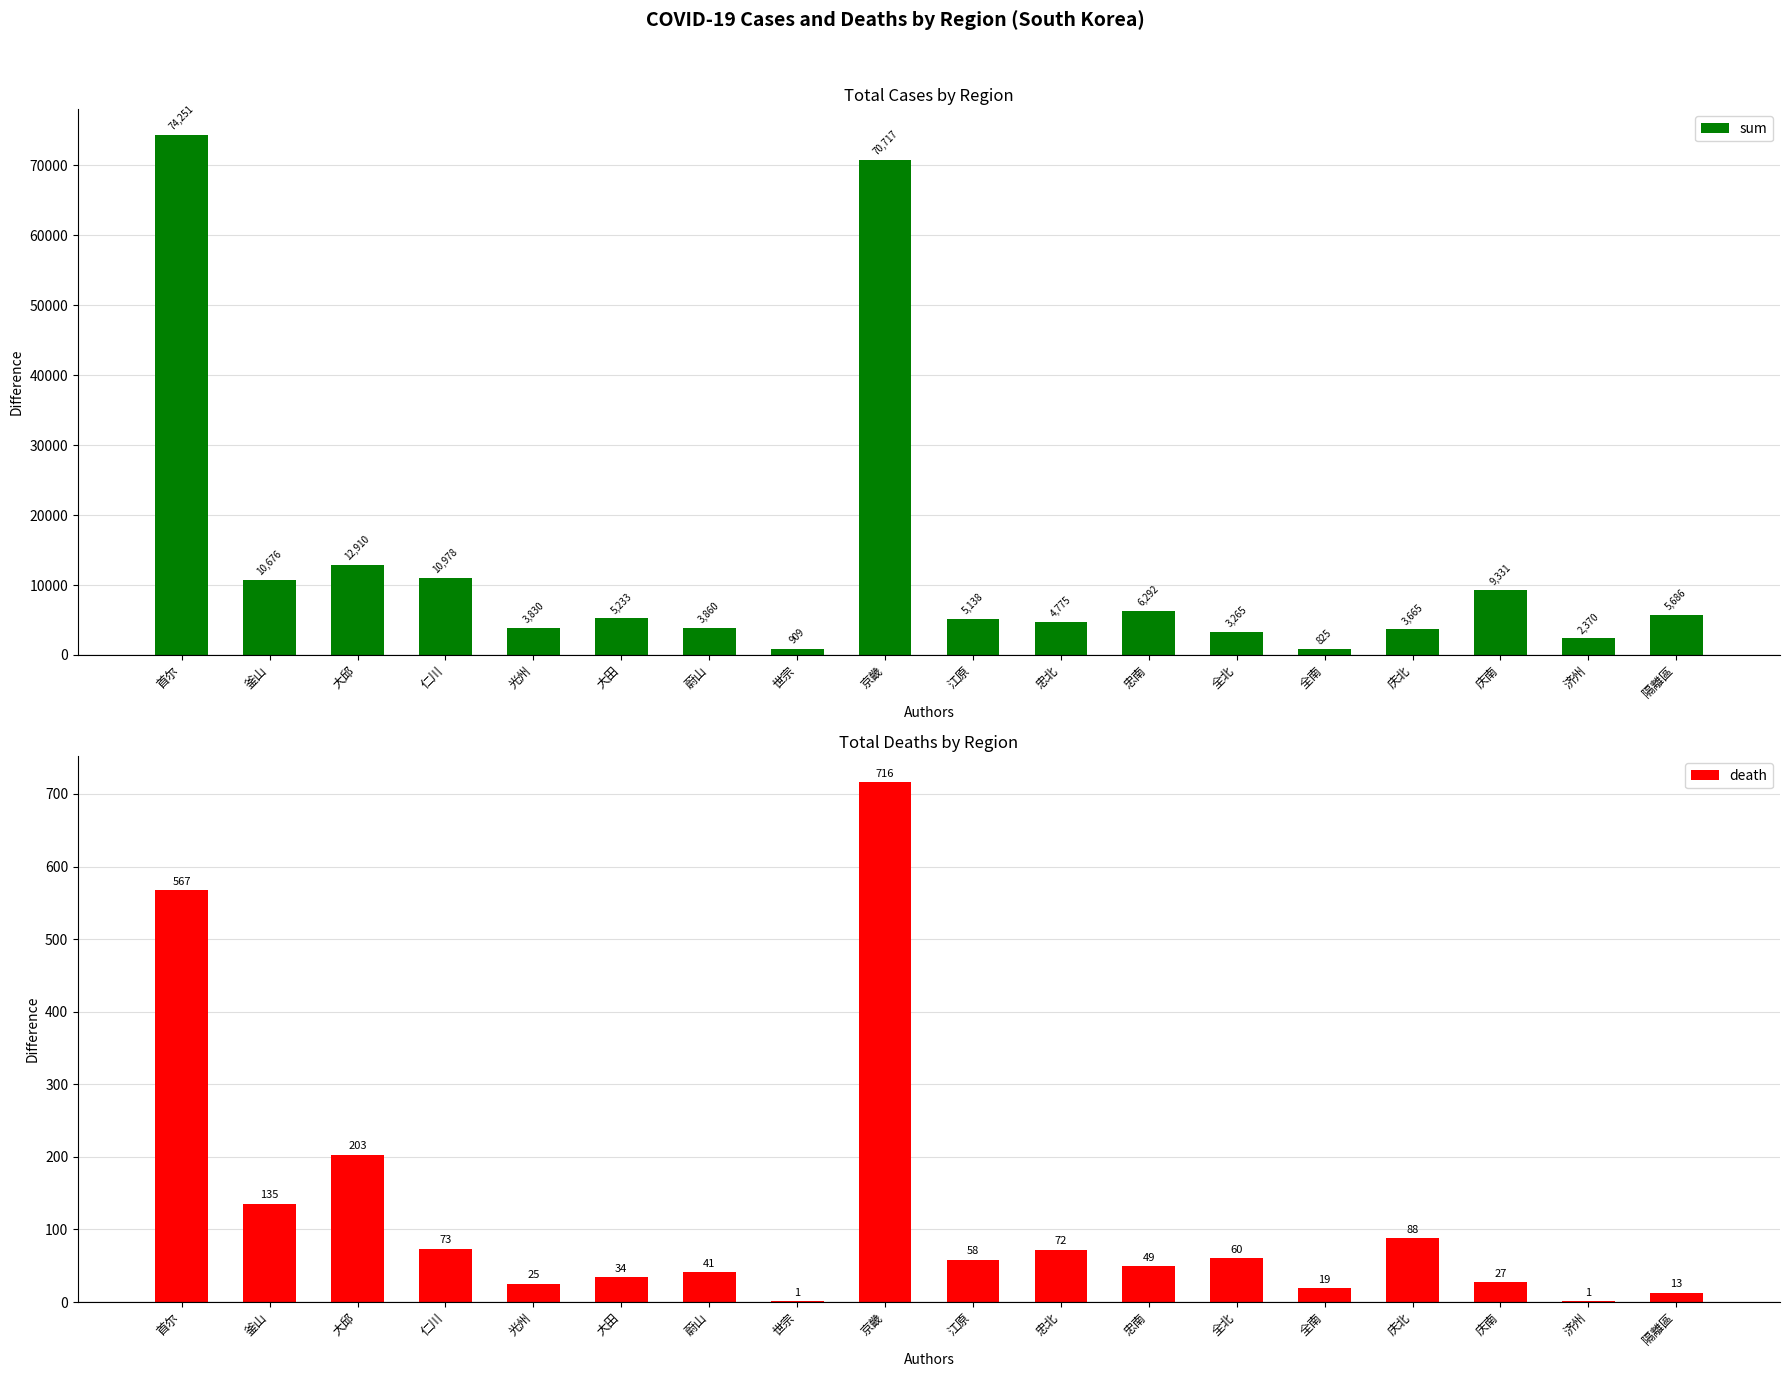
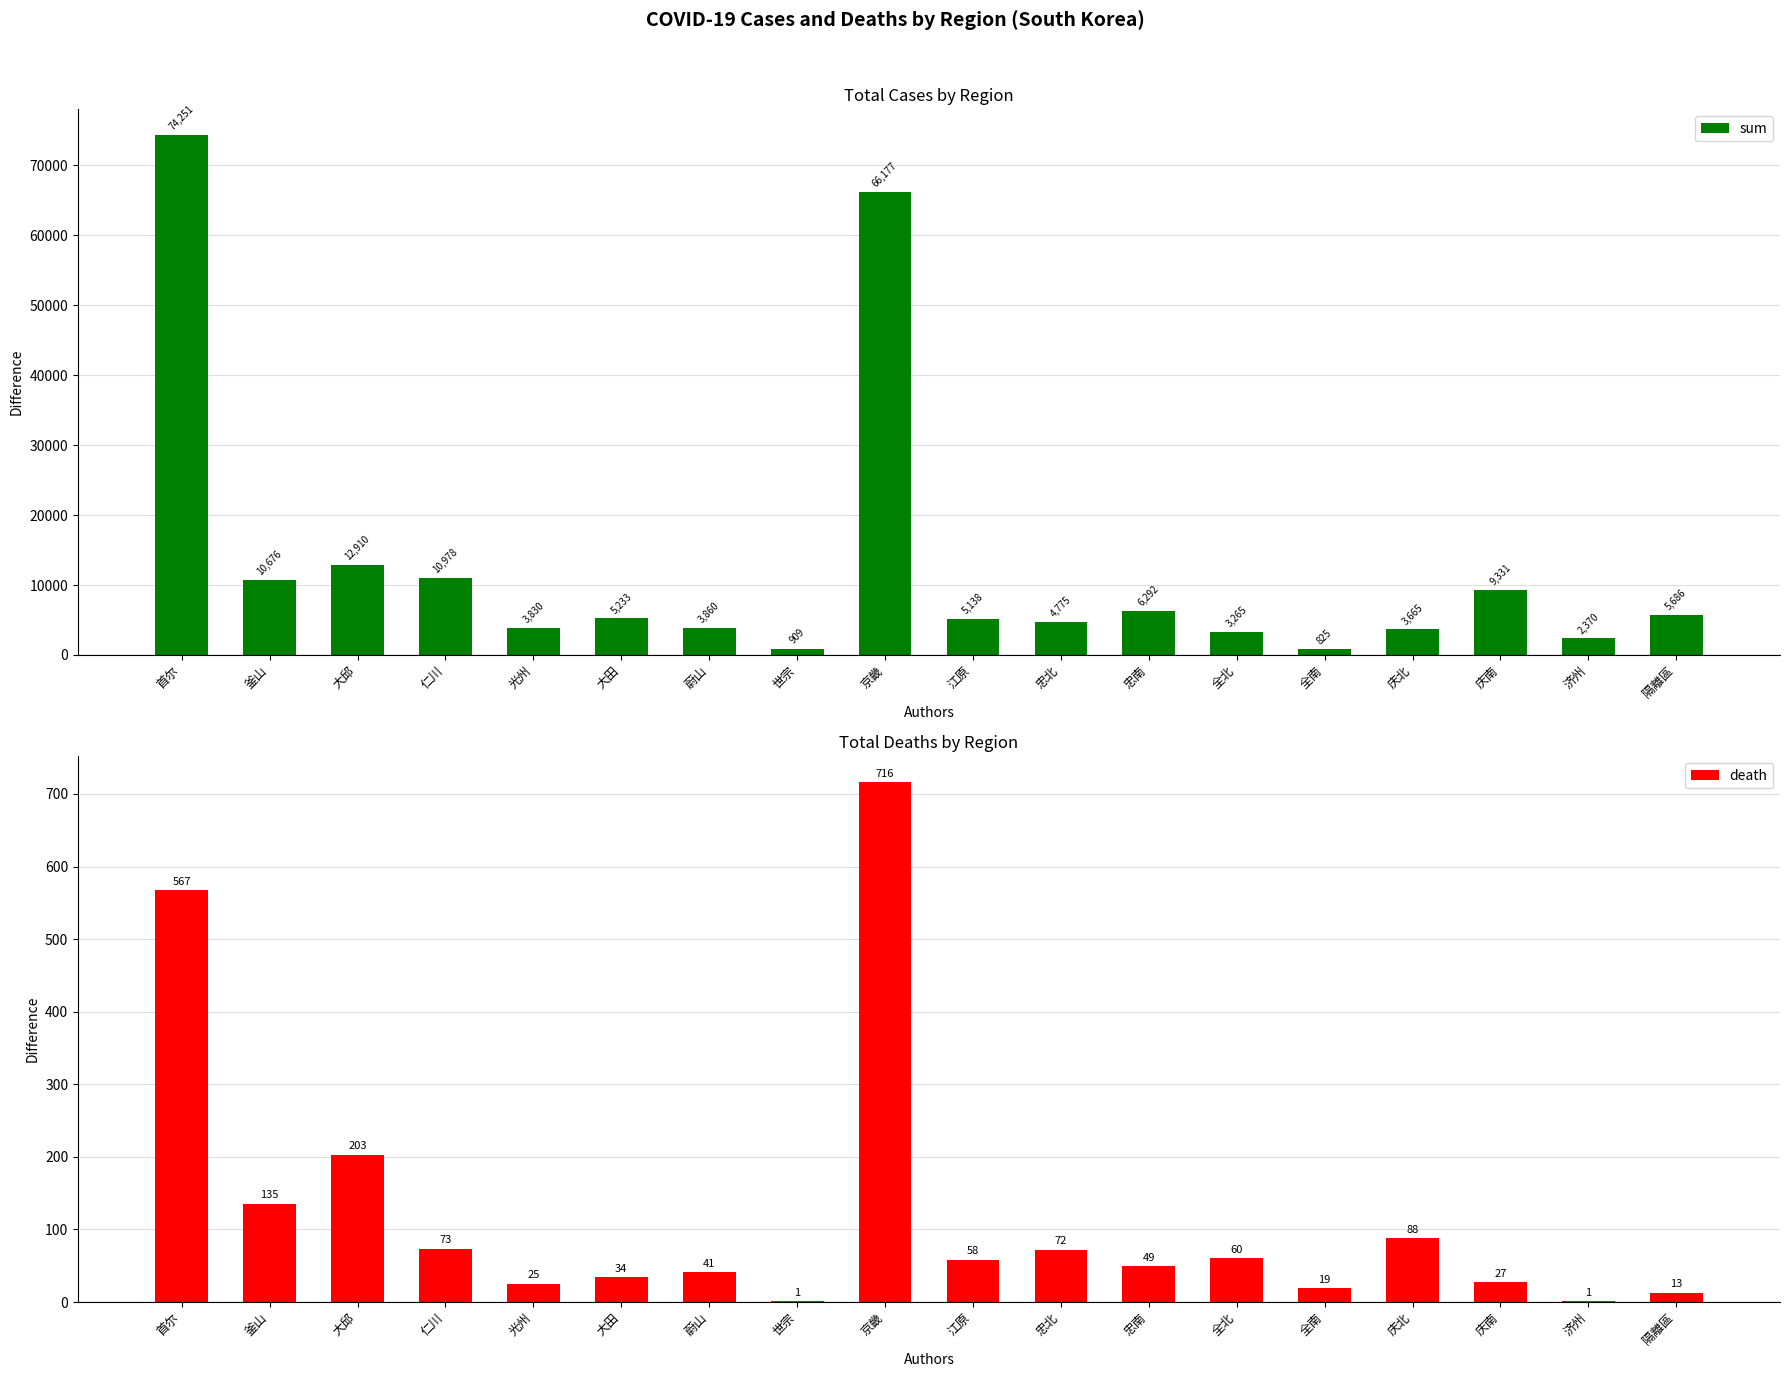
  {
    "Total Cases by Region": {
      "首尔": "74,251",
      "釜山": "10,676",
      "大邱": "12,910",
      "仁川": "10,978",
      "光州": "3,830",
      "大田": "5,233",
      "蔚山": "3,860",
      "世宗": "909",
-     "京畿": "70,717",
+     "京畿": "66,177",
      "江原": "5,138",
      "忠北": "4,775",
      "忠南": "6,292",
      "全北": "3,265",
      "全南": "825",
      "庆北": "3,665",
      "庆南": "9,331",
      "济州": "2,370",
      "隔離區": "5,686"
    },
    "Total Deaths by Region": {
      "首尔": "567",
      "釜山": "135",
      "大邱": "203",
      "仁川": "73",
      "光州": "25",
      "大田": "34",
      "蔚山": "41",
      "世宗": "1",
      "京畿": "716",
      "江原": "58",
      "忠北": "72",
      "忠南": "49",
      "全北": "60",
      "全南": "19",
      "庆北": "88",
      "庆南": "27",
      "济州": "1",
      "隔離區": "13"
    }
  }
